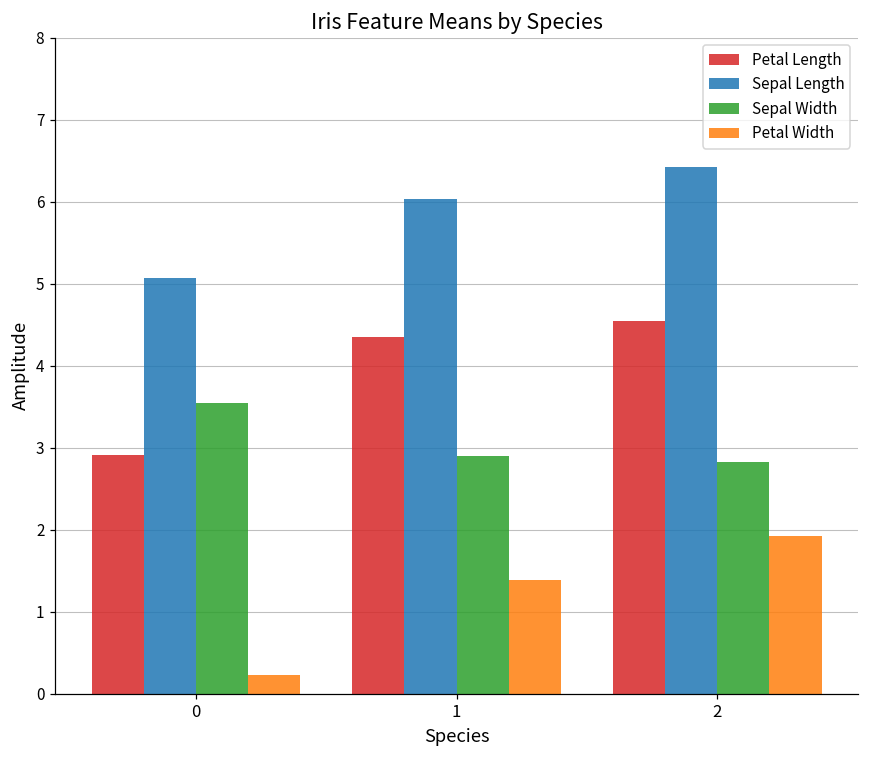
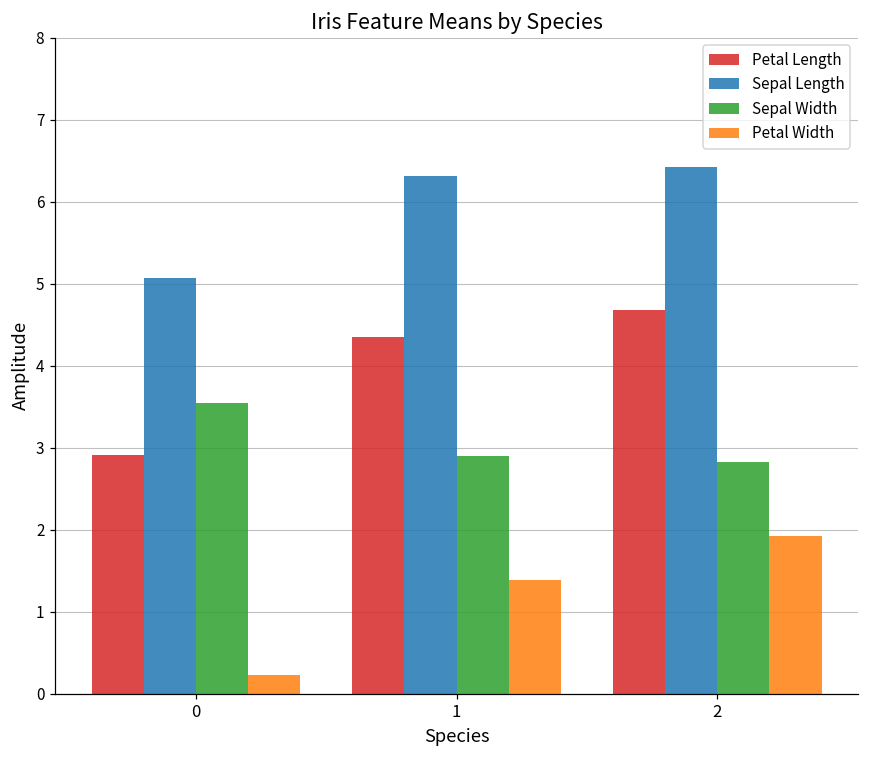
  {
    "Petal Length": {
      "0": 2.9,
      "1": 4.4,
-     "2": 4.6
+     "2": 4.7
    },
    "Sepal Length": {
      "0": 5.1,
-     "1": 6.0,
+     "1": 6.3,
      "2": 6.4
    },
    "Sepal Width": {
      "0": 3.6,
      "1": 2.9,
      "2": 2.8
    },
    "Petal Width": {
      "0": 0.2,
      "1": 1.4,
      "2": 1.9
    }
  }
